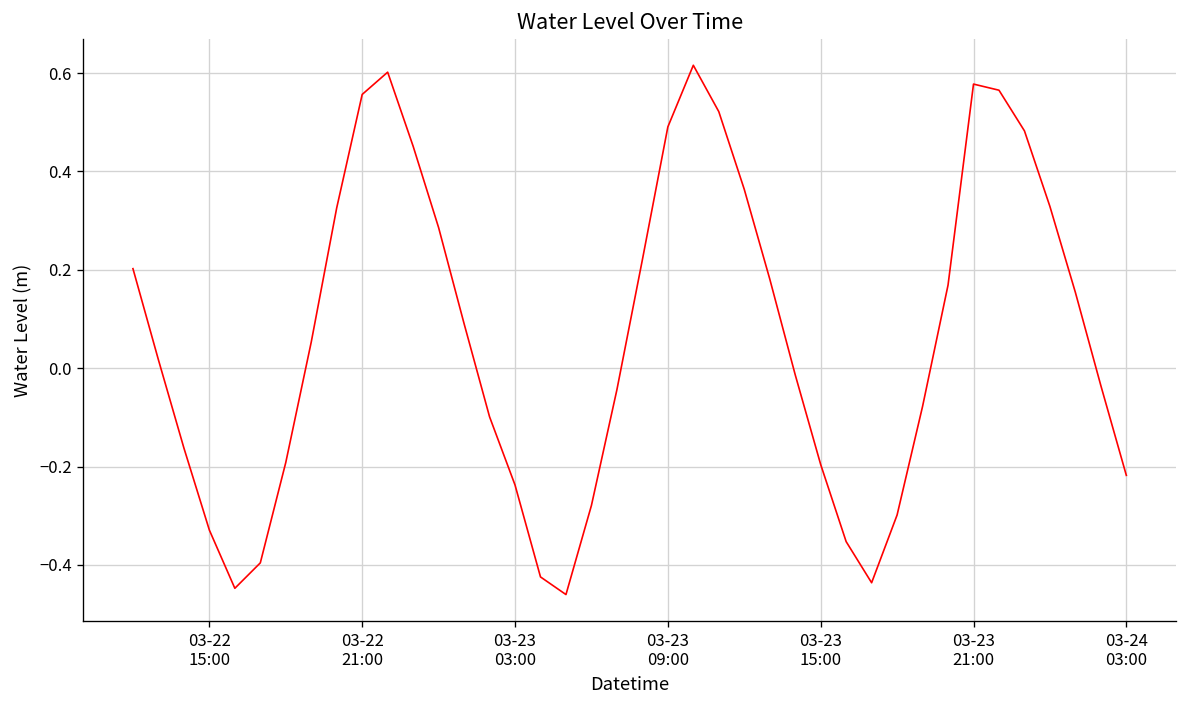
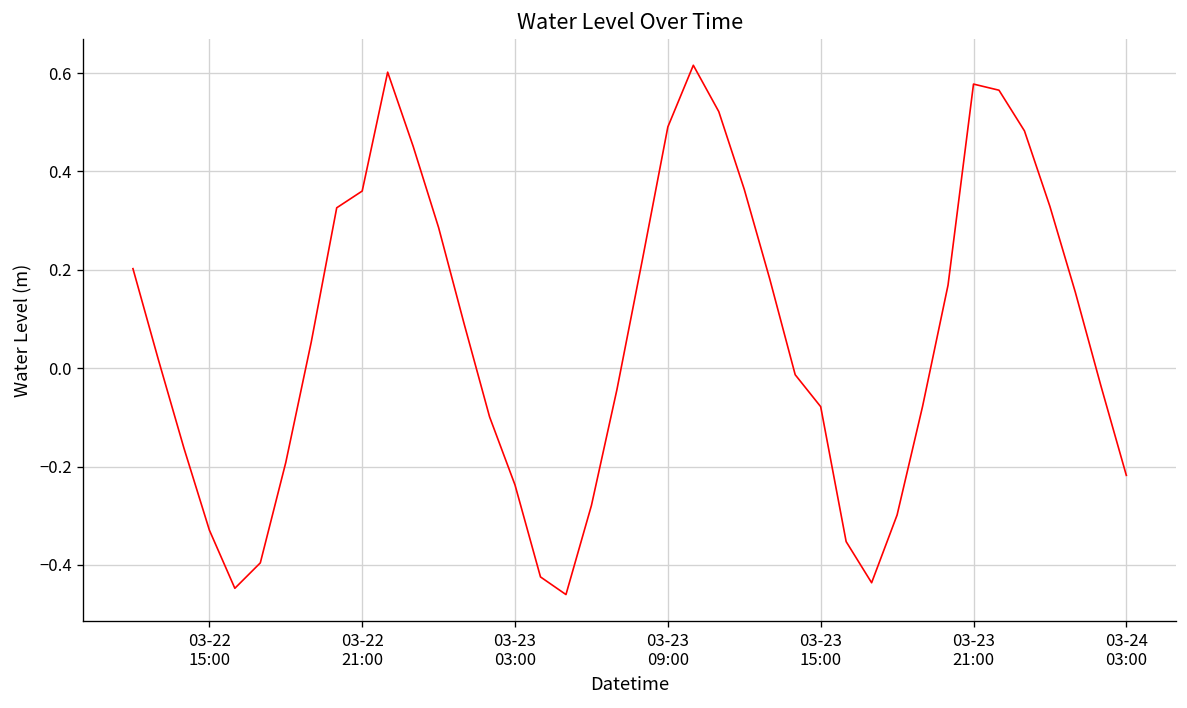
  {
    "03-22 15:00": -0.33,
-   "03-22 21:00": 0.56,
+   "03-22 21:00": 0.36,
    "03-23 03:00": -0.24,
    "03-23 09:00": 0.49,
-   "03-23 15:00": -0.20,
+   "03-23 15:00": -0.08,
    "03-23 21:00": 0.58,
    "03-24 03:00": -0.22
  }
